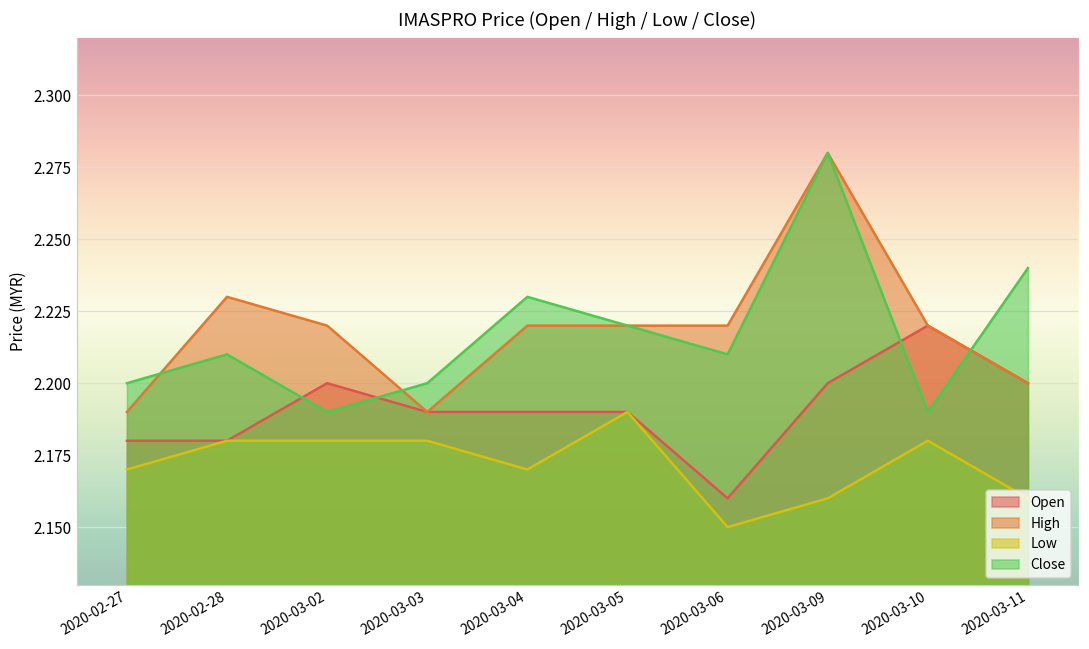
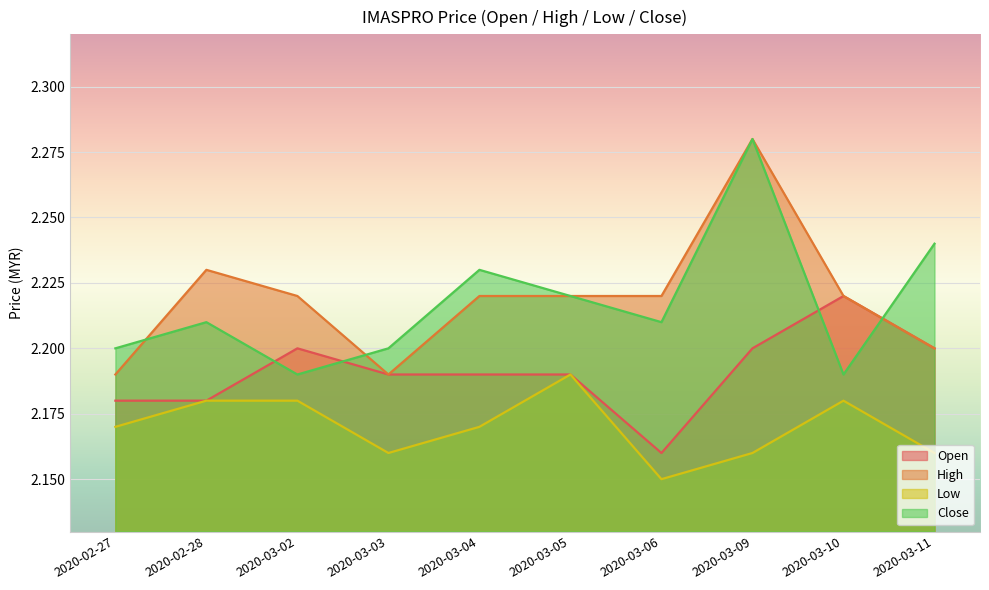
  {
    "Low": {
      "2020-02-27": 2.17,
      "2020-03-02": 2.18,
-     "2020-03-03": 2.18,
+     "2020-03-03": 2.16,
      "2020-03-04": 2.17,
      "2020-03-06": 2.15,
      "2020-03-09": 2.16,
      "2020-03-10": 2.18
    },
    "Close": {
      "2020-02-27": 2.20,
      "2020-02-28": 2.21,
      "2020-03-02": 2.19,
      "2020-03-03": 2.20,
      "2020-03-04": 2.23,
      "2020-03-06": 2.21,
      "2020-03-10": 2.19,
      "2020-03-11": 2.24
    }
  }
